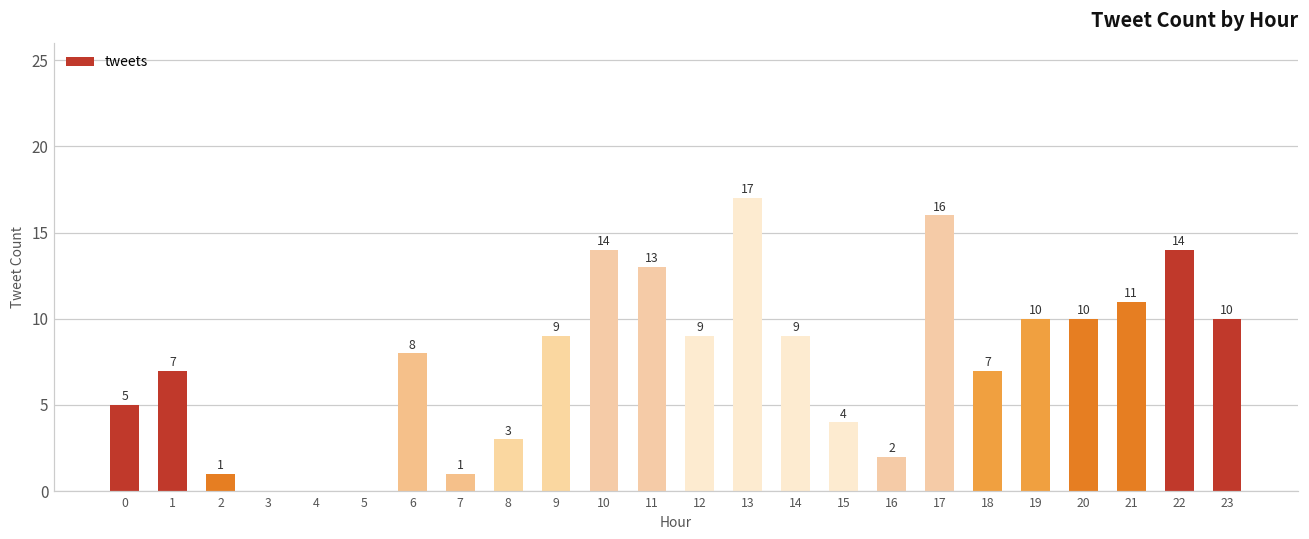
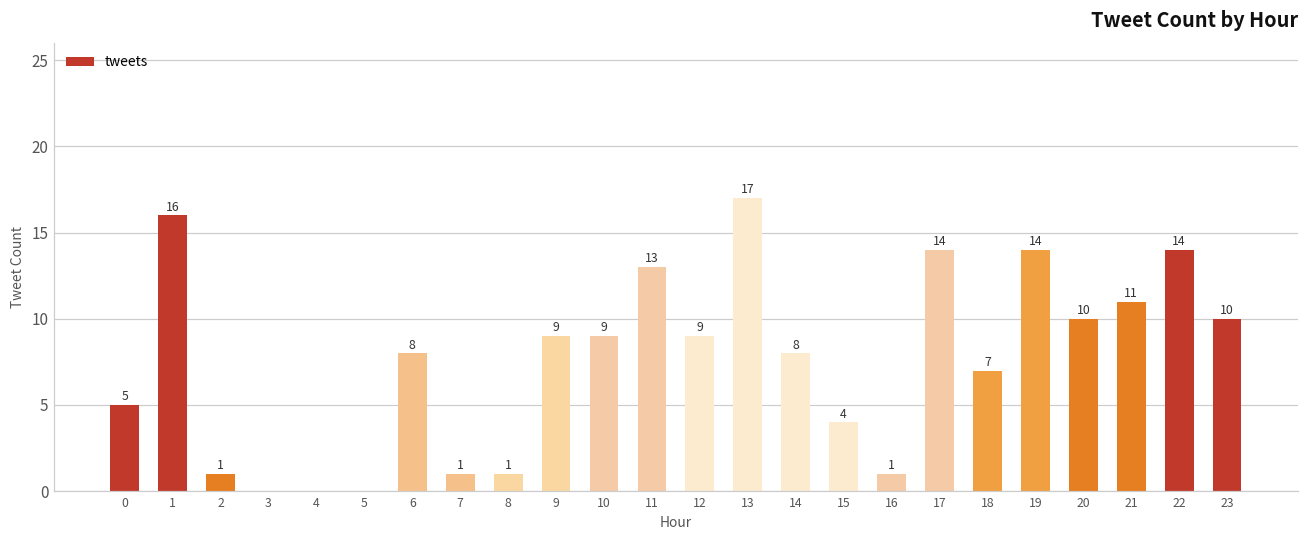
  {
    "0": 5,
-   "1": 7,
+   "1": 16,
    "2": 1,
    "6": 8,
    "7": 1,
-   "8": 3,
+   "8": 1,
    "9": 9,
-   "10": 14,
+   "10": 9,
    "11": 13,
    "12": 9,
    "13": 17,
-   "14": 9,
+   "14": 8,
    "15": 4,
-   "16": 2,
-   "17": 16,
+   "16": 1,
+   "17": 14,
    "18": 7,
-   "19": 10,
+   "19": 14,
    "20": 10,
    "21": 11,
    "22": 14,
    "23": 10
  }
